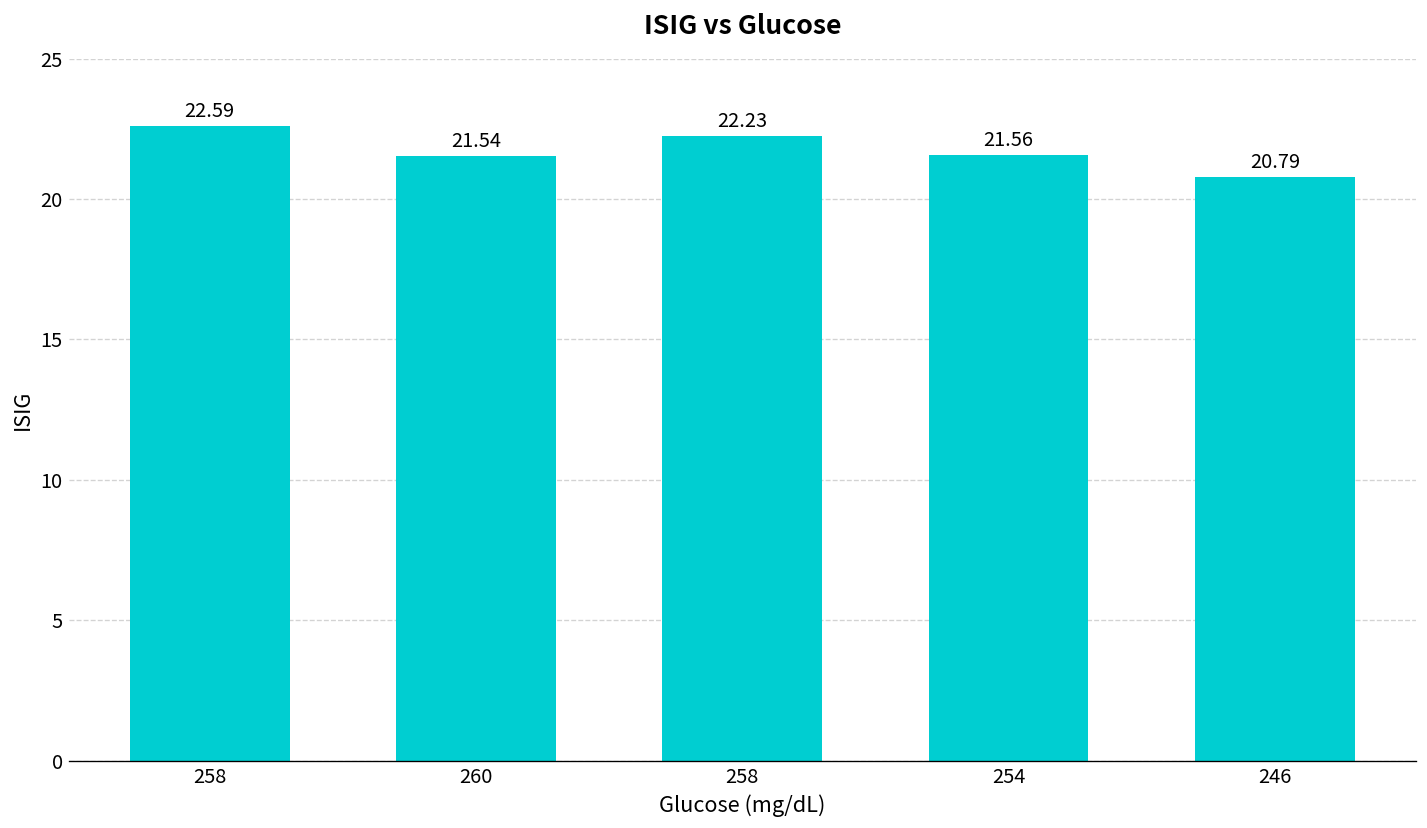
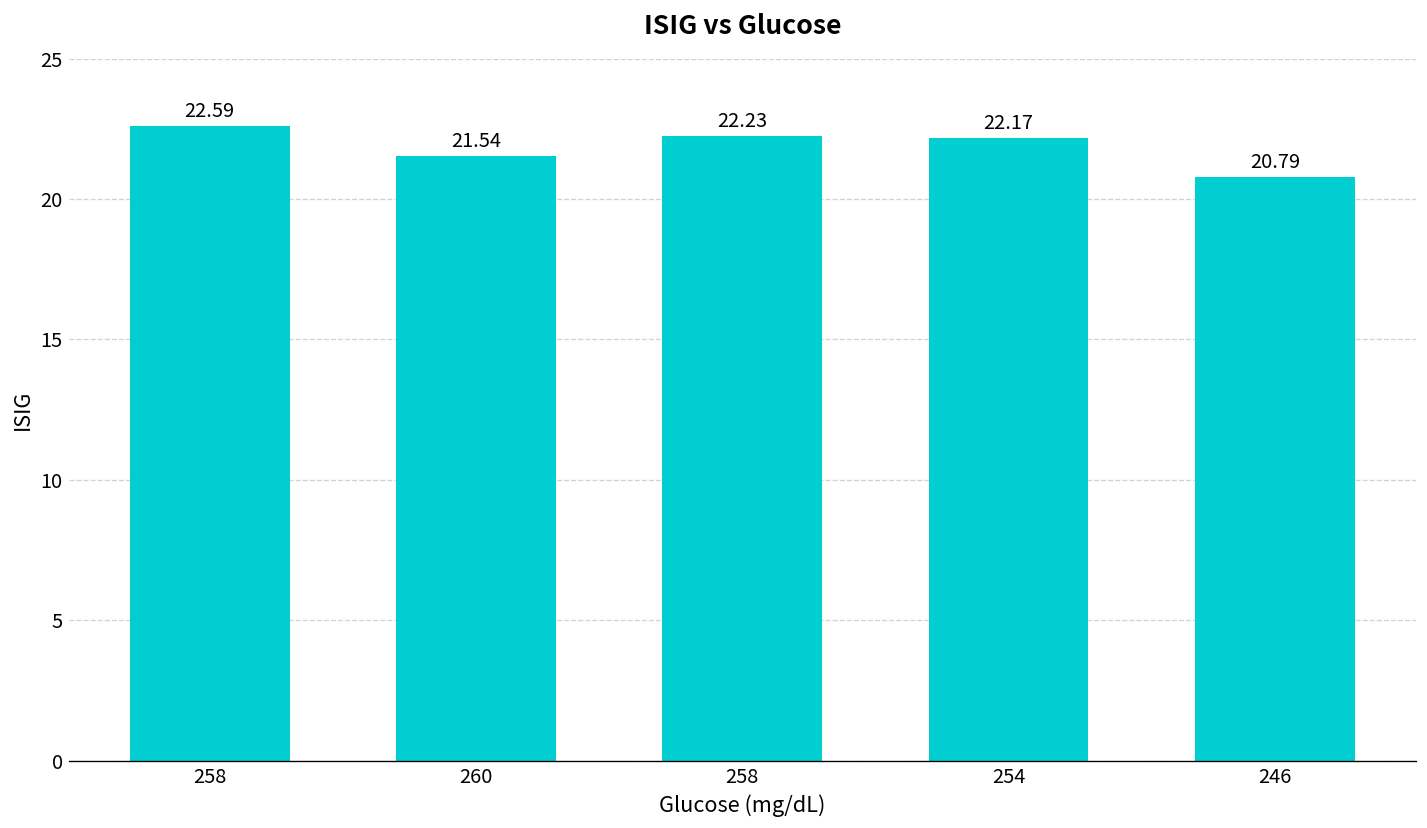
  {
    "260": 21.54,
-   "254": 21.56,
+   "254": 22.17,
    "246": 20.79
  }
